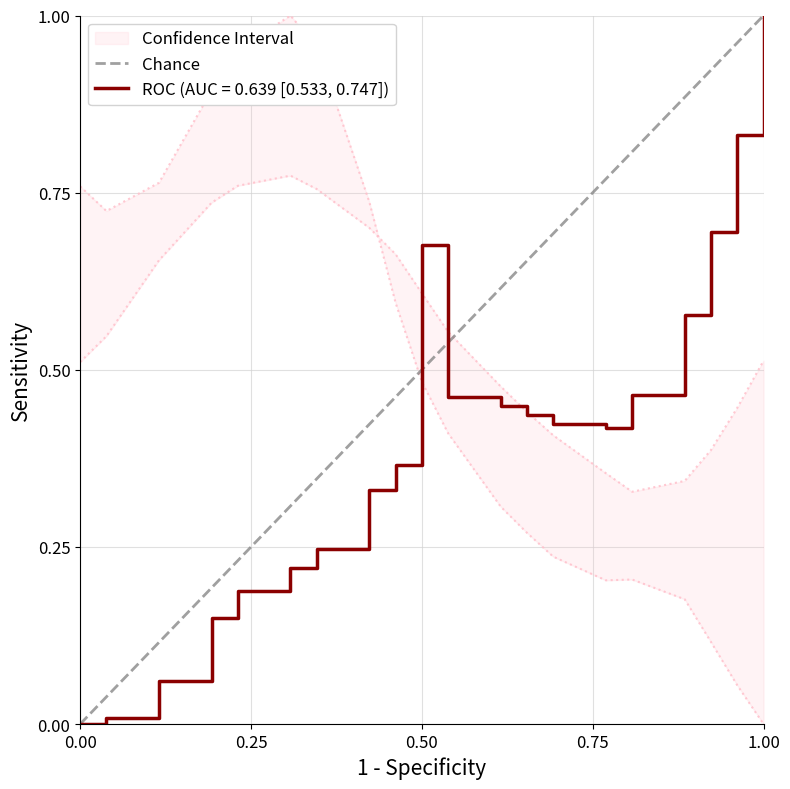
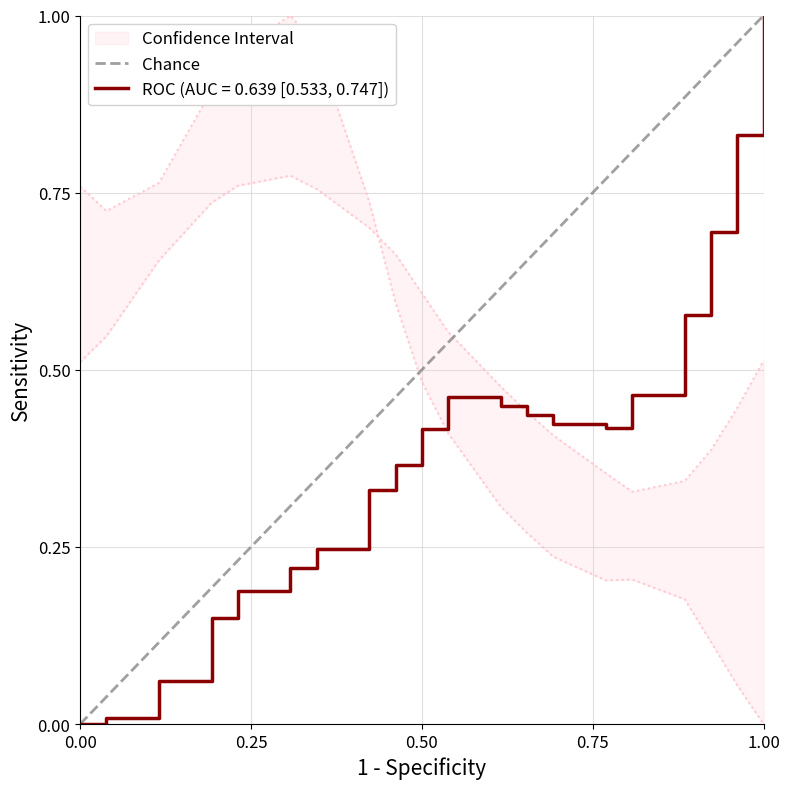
  {
    "ROC (AUC = 0.639 [0.533, 0.747])": {
-     "0.50": 0.68
+     "0.50": 0.42
    }
  }
